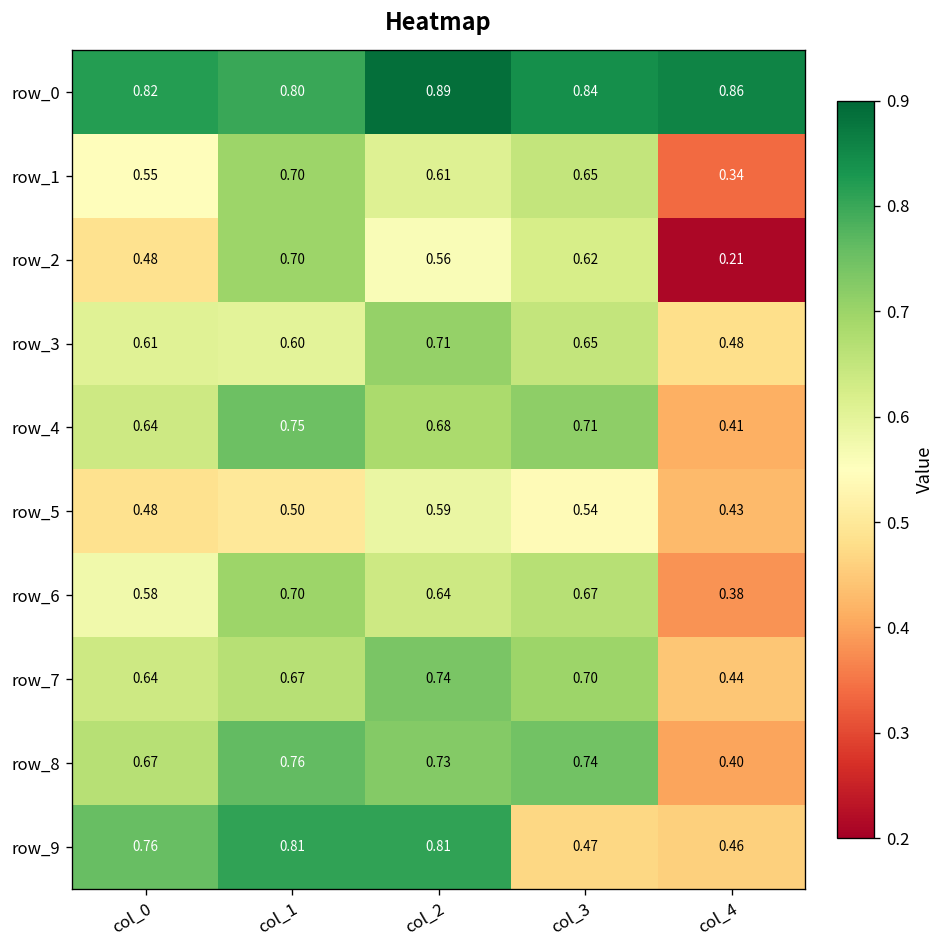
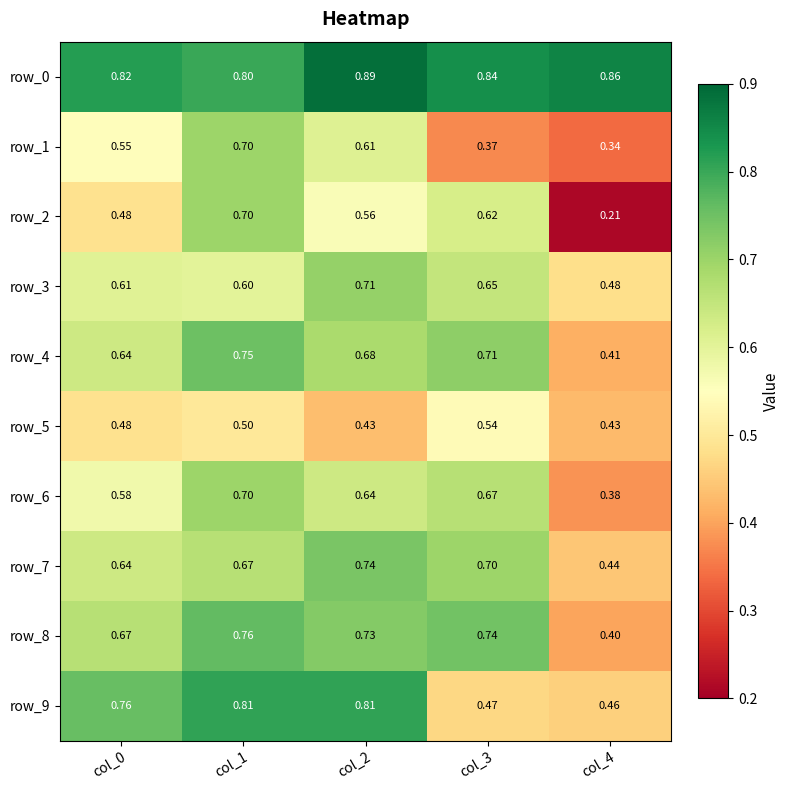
  {
    "row_0": {
      "col_0": 0.82,
      "col_1": 0.80,
      "col_2": 0.89,
      "col_3": 0.84,
      "col_4": 0.86
    },
    "row_1": {
      "col_0": 0.55,
      "col_1": 0.70,
      "col_2": 0.61,
-     "col_3": 0.65,
+     "col_3": 0.37,
      "col_4": 0.34
    },
    "row_2": {
      "col_0": 0.48,
      "col_1": 0.70,
      "col_2": 0.56,
      "col_3": 0.62,
      "col_4": 0.21
    },
    "row_3": {
      "col_0": 0.61,
      "col_1": 0.60,
      "col_2": 0.71,
      "col_3": 0.65,
      "col_4": 0.48
    },
    "row_4": {
      "col_0": 0.64,
      "col_1": 0.75,
      "col_2": 0.68,
      "col_3": 0.71,
      "col_4": 0.41
    },
    "row_5": {
      "col_0": 0.48,
      "col_1": 0.50,
-     "col_2": 0.59,
+     "col_2": 0.43,
      "col_3": 0.54,
      "col_4": 0.43
    },
    "row_6": {
      "col_0": 0.58,
      "col_1": 0.70,
      "col_2": 0.64,
      "col_3": 0.67,
      "col_4": 0.38
    },
    "row_7": {
      "col_0": 0.64,
      "col_1": 0.67,
      "col_2": 0.74,
      "col_3": 0.70,
      "col_4": 0.44
    },
    "row_8": {
      "col_0": 0.67,
      "col_1": 0.76,
      "col_2": 0.73,
      "col_3": 0.74,
      "col_4": 0.40
    },
    "row_9": {
      "col_0": 0.76,
      "col_1": 0.81,
      "col_2": 0.81,
      "col_3": 0.47,
      "col_4": 0.46
    }
  }
